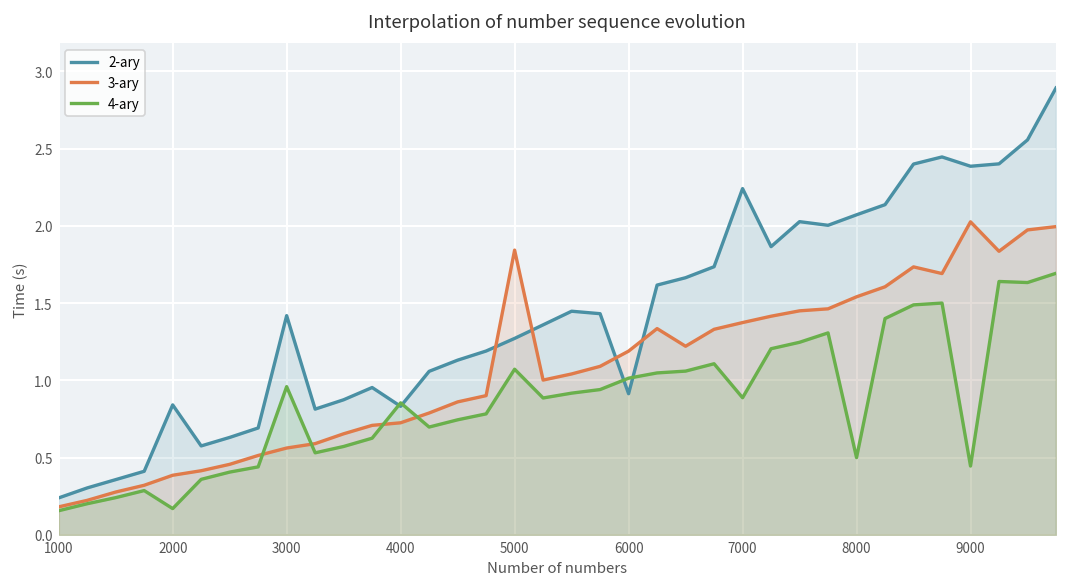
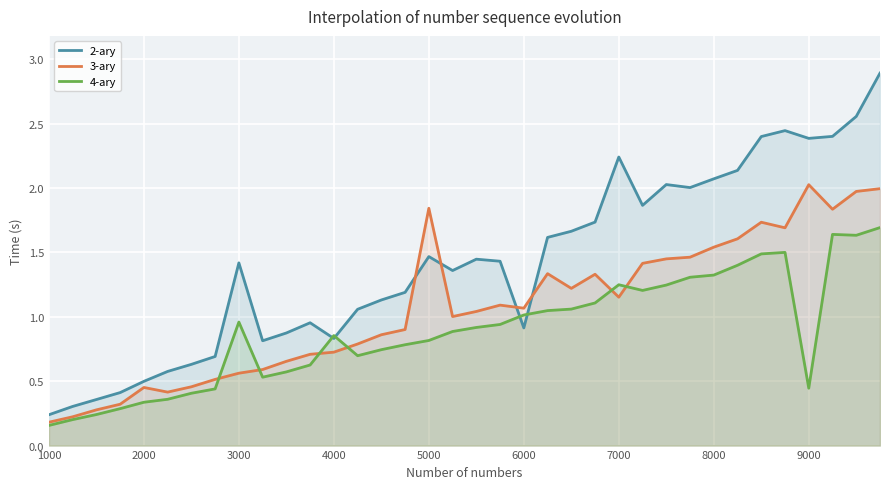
  {
    "2-ary": {
      "1000": 0.24,
-     "2000": 0.84,
+     "2000": 0.50,
      "3000": 1.42,
      "4000": 0.83,
-     "5000": 1.27,
+     "5000": 1.47,
      "6000": 0.91,
      "7000": 2.24,
      "8000": 2.07,
      "9000": 2.39
    },
    "3-ary": {
      "1000": 0.18,
-     "2000": 0.39,
+     "2000": 0.45,
      "3000": 0.56,
      "4000": 0.73,
      "5000": 1.84,
-     "6000": 1.19,
-     "7000": 1.37,
+     "6000": 1.07,
+     "7000": 1.15,
      "8000": 1.54,
      "9000": 2.03
    },
    "4-ary": {
      "1000": 0.16,
-     "2000": 0.17,
+     "2000": 0.34,
      "3000": 0.96,
      "4000": 0.85,
-     "5000": 1.07,
+     "5000": 0.82,
      "6000": 1.01,
-     "7000": 0.89,
-     "8000": 0.50,
+     "7000": 1.25,
+     "8000": 1.32,
      "9000": 0.45
    }
  }
